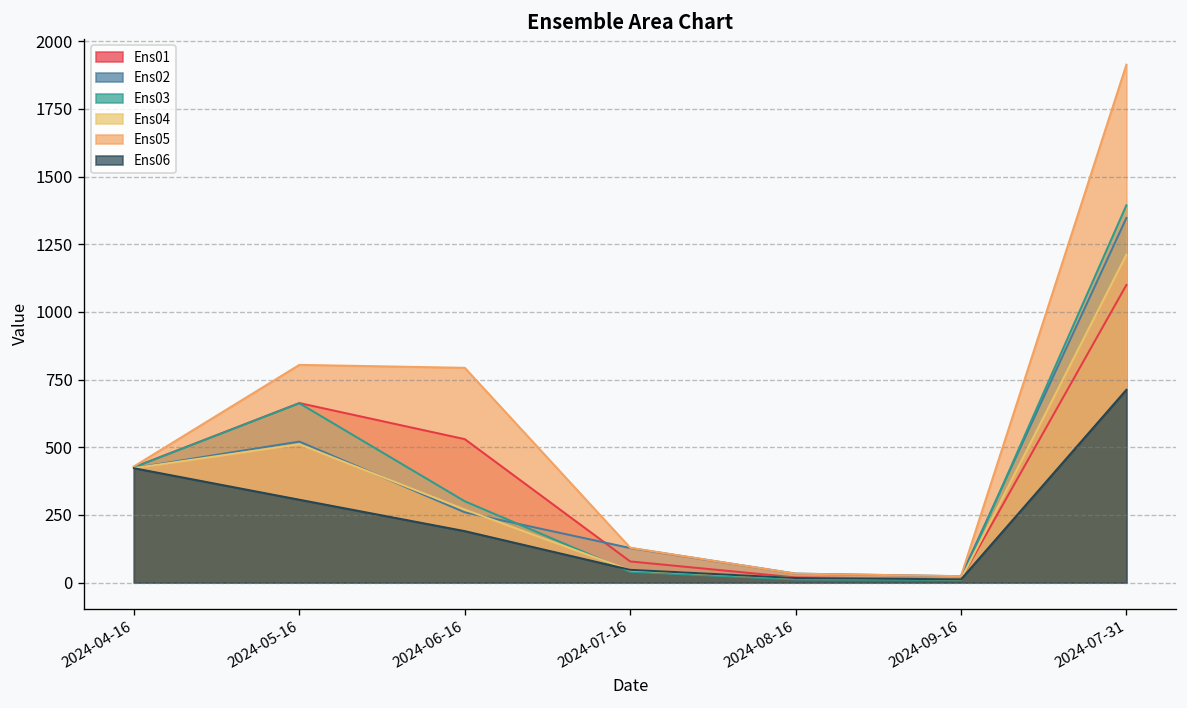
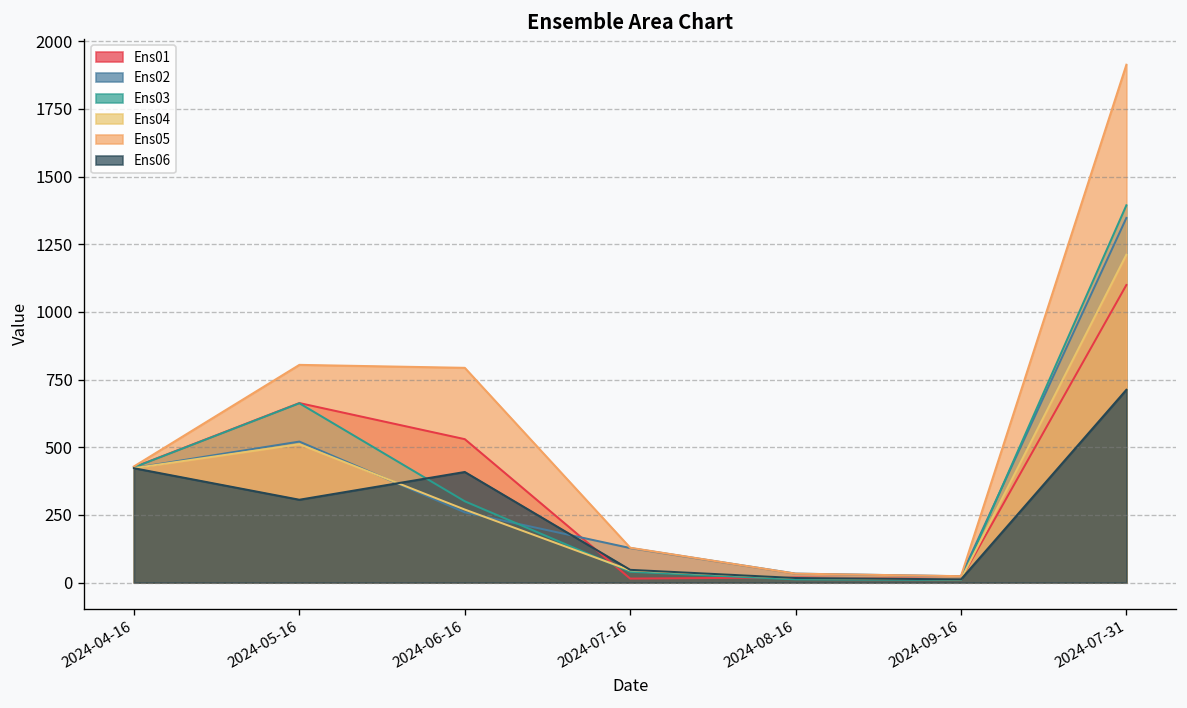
  {
    "Ens01": {
      "2024-06-16": 530,
-     "2024-07-16": 80,
+     "2024-07-16": 10,
      "2024-07-31": 1100
    },
    "Ens06": {
      "2024-05-16": 310,
-     "2024-06-16": 190,
+     "2024-06-16": 410,
      "2024-07-31": 710
    }
  }
